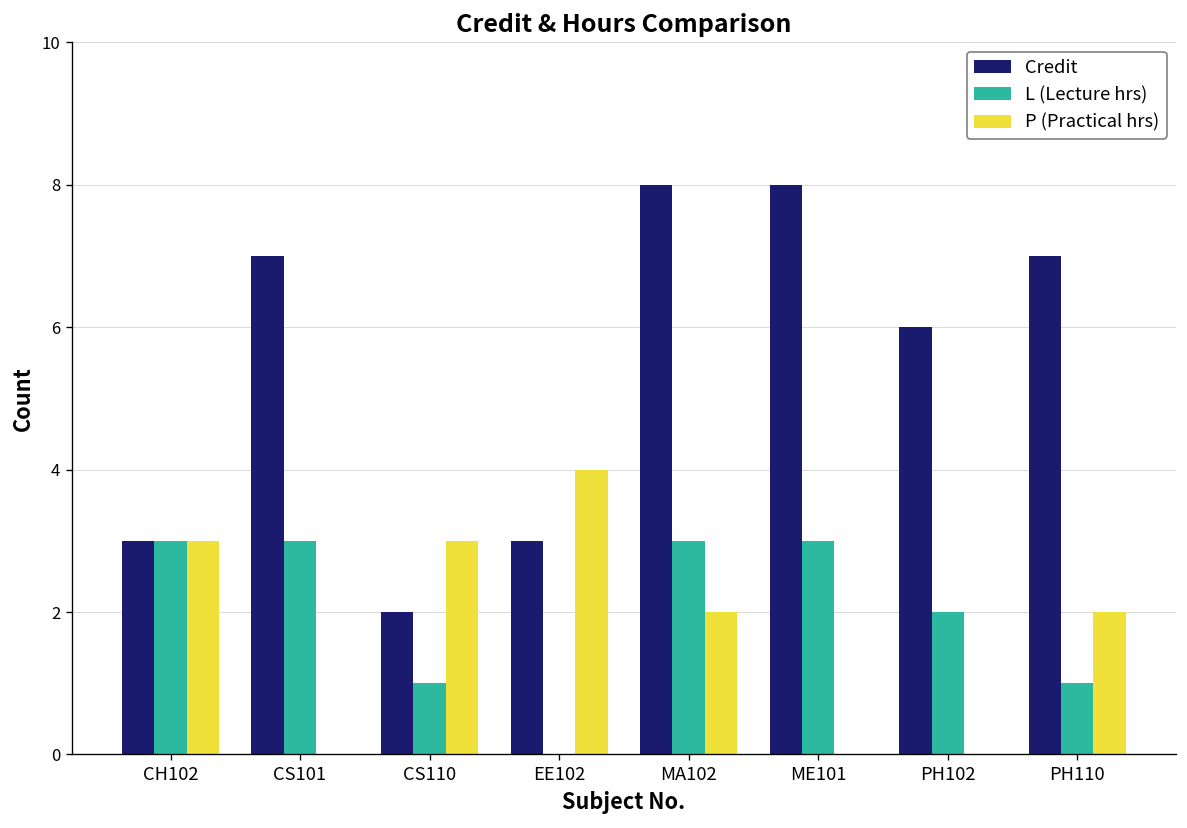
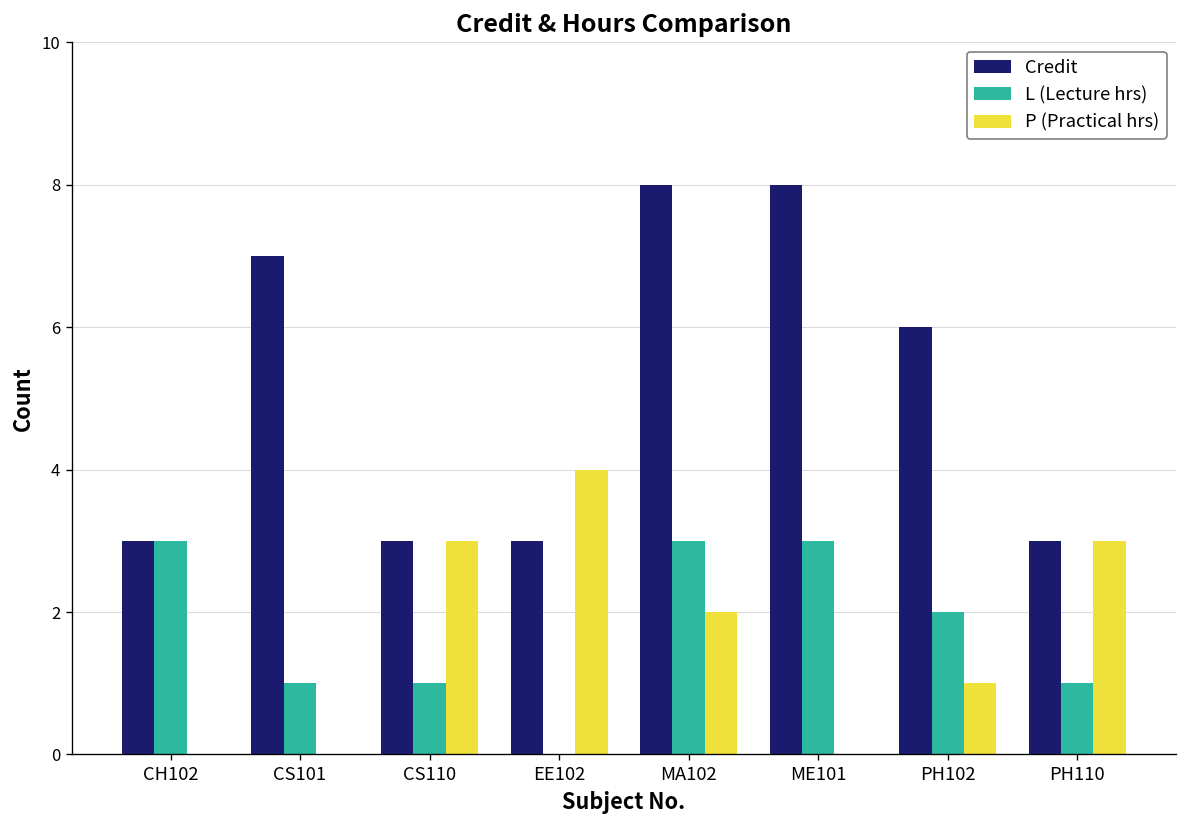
  {
    "Credit": {
      "CH102": 3,
      "CS101": 7,
-     "CS110": 2,
+     "CS110": 3,
      "EE102": 3,
      "MA102": 8,
      "ME101": 8,
      "PH102": 6,
-     "PH110": 7
+     "PH110": 3
    },
    "L (Lecture hrs)": {
      "CH102": 3,
-     "CS101": 3,
+     "CS101": 1,
      "CS110": 1,
      "EE102": 0,
      "MA102": 3,
      "ME101": 3,
      "PH102": 2,
      "PH110": 1
    },
    "P (Practical hrs)": {
-     "CH102": 3,
+     "CH102": 0,
      "CS101": 0,
      "CS110": 3,
      "EE102": 4,
      "MA102": 2,
      "ME101": 0,
-     "PH102": 0,
-     "PH110": 2
+     "PH102": 1,
+     "PH110": 3
    }
  }
